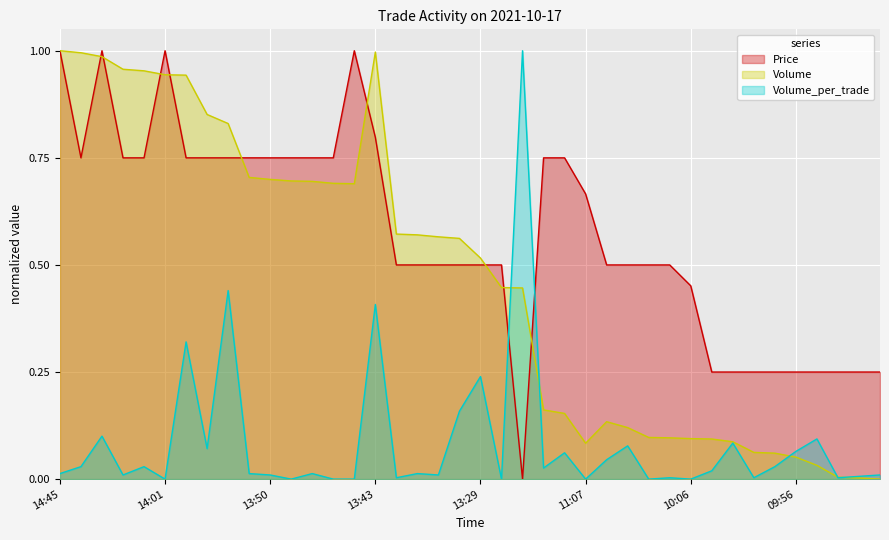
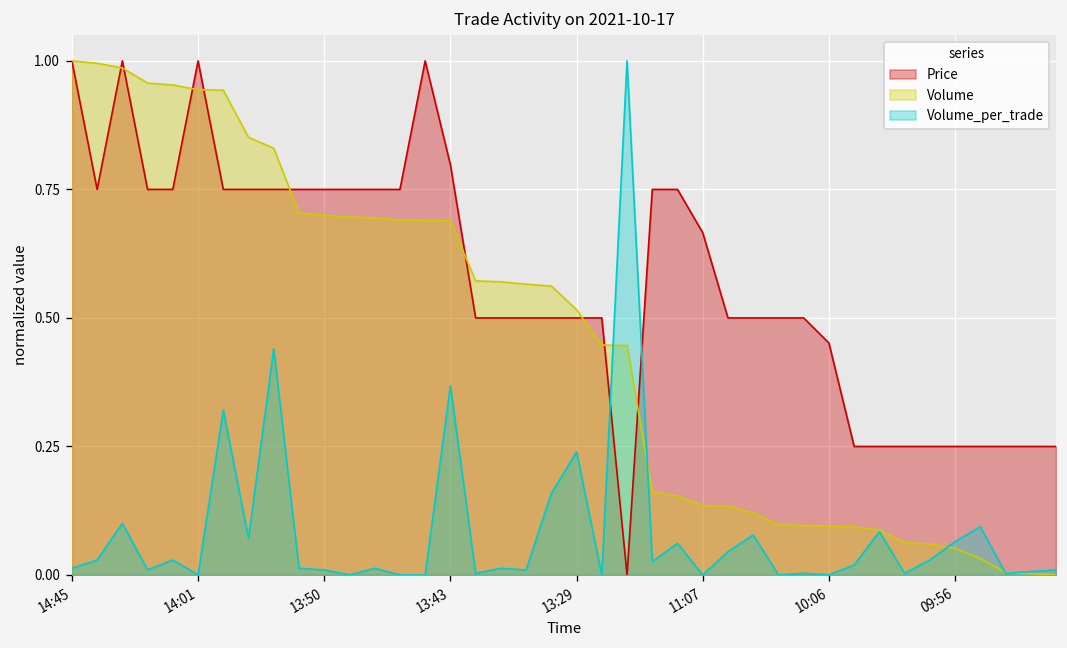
  {
    "Price": {
      "13:43": 0.80,
      "11:07": 0.67,
      "10:06": 0.45
    },
    "Volume": {
-     "13:43": 1.00,
-     "11:07": 0.08,
+     "13:43": 0.69,
+     "11:07": 0.13,
      "10:06": 0.09
    },
    "Volume_per_trade": {
      "14:45": 0.01,
-     "13:43": 0.41,
+     "13:43": 0.37,
      "11:07": 0.00,
      "10:06": 0.00
    }
  }
